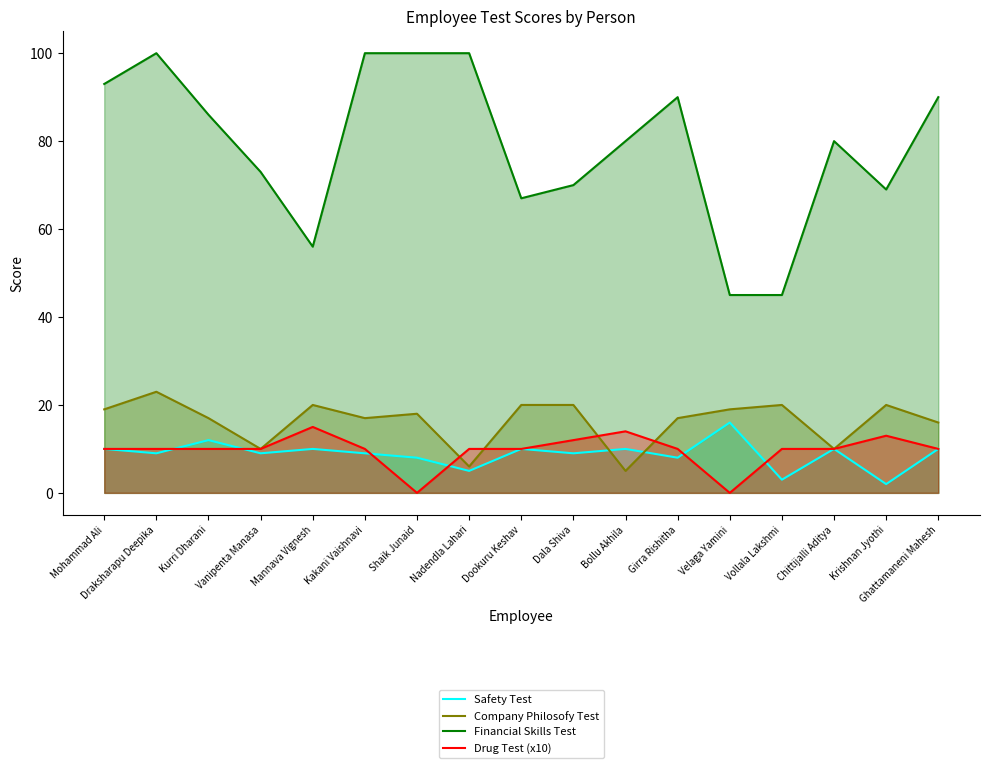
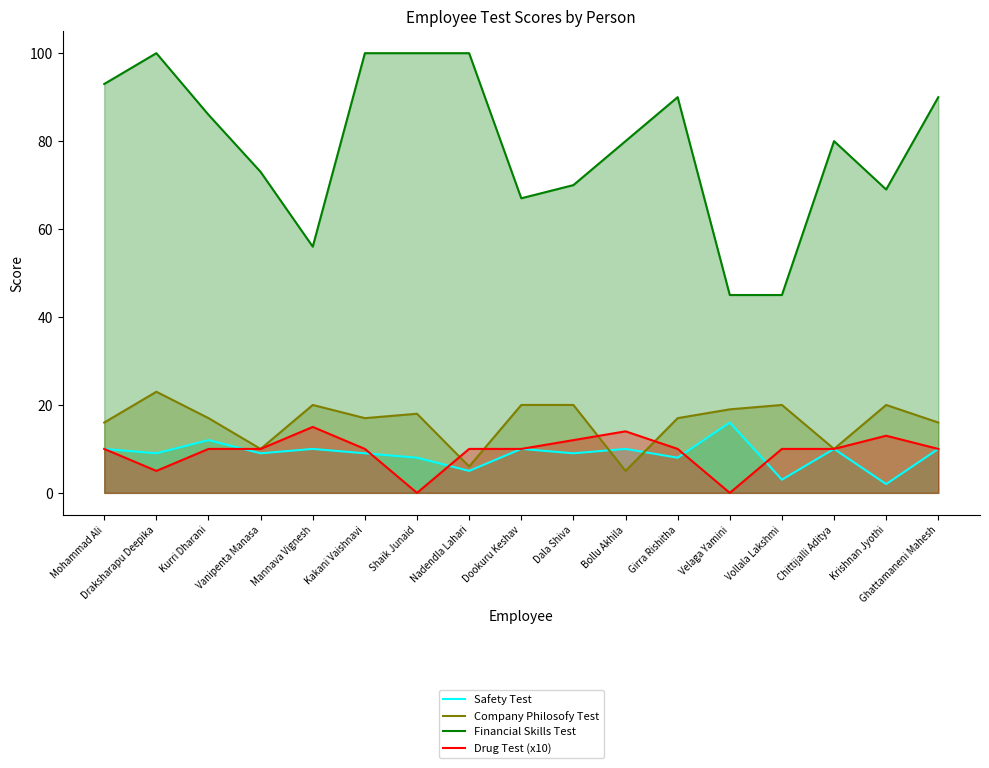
  {
    "Safety Test": {
      "Draksharapu Deepika": 9,
      "Kurri Dharani": 12,
      "Vanipenta Manasa": 9,
      "Mannava Vignesh": 10,
      "Kakani Vaishnavi": 9,
      "Shaik Junaid": 8,
      "Nadendla Lahari": 5,
      "Dala Shiva": 9,
      "Bollu Akhila": 10,
      "Girra Rishitha": 8,
      "Velaga Yamini": 16,
      "Vollala Lakshmi": 3,
      "Krishnan Jyothi": 2
    },
    "Company Philosofy Test": {
-     "Mohammad Ali": 19,
+     "Mohammad Ali": 16,
      "Draksharapu Deepika": 23,
      "Kurri Dharani": 17,
      "Mannava Vignesh": 20,
      "Kakani Vaishnavi": 17,
      "Shaik Junaid": 18,
      "Nadendla Lahari": 6,
      "Dookuru Keshav": 20,
      "Dala Shiva": 20,
      "Bollu Akhila": 5,
      "Girra Rishitha": 17,
      "Velaga Yamini": 19,
      "Vollala Lakshmi": 20,
      "Krishnan Jyothi": 20,
      "Ghattamaneni Mahesh": 16
    },
    "Financial Skills Test": {
      "Mohammad Ali": 93,
      "Draksharapu Deepika": 100,
      "Kurri Dharani": 86,
      "Vanipenta Manasa": 73,
      "Mannava Vignesh": 56,
      "Kakani Vaishnavi": 100,
      "Shaik Junaid": 100,
      "Nadendla Lahari": 100,
      "Dookuru Keshav": 67,
      "Dala Shiva": 70,
      "Bollu Akhila": 80,
      "Girra Rishitha": 90,
      "Velaga Yamini": 45,
      "Vollala Lakshmi": 45,
      "Chittijalli Aditya": 80,
      "Krishnan Jyothi": 69,
      "Ghattamaneni Mahesh": 90
    },
    "Drug Test (x10)": {
-     "Draksharapu Deepika": 10,
+     "Draksharapu Deepika": 5,
      "Kurri Dharani": 10,
      "Mannava Vignesh": 15,
      "Kakani Vaishnavi": 10,
      "Shaik Junaid": 0,
      "Nadendla Lahari": 10,
      "Dala Shiva": 12,
      "Bollu Akhila": 14,
      "Girra Rishitha": 10,
      "Velaga Yamini": 0,
      "Vollala Lakshmi": 10,
      "Krishnan Jyothi": 13
    }
  }
